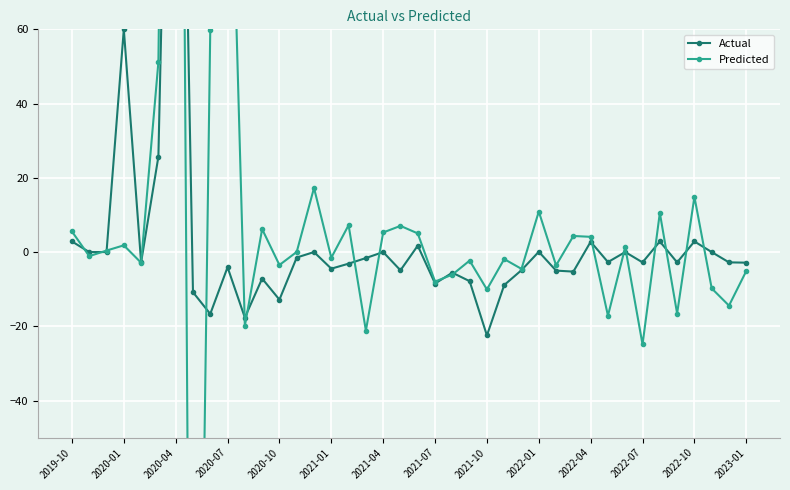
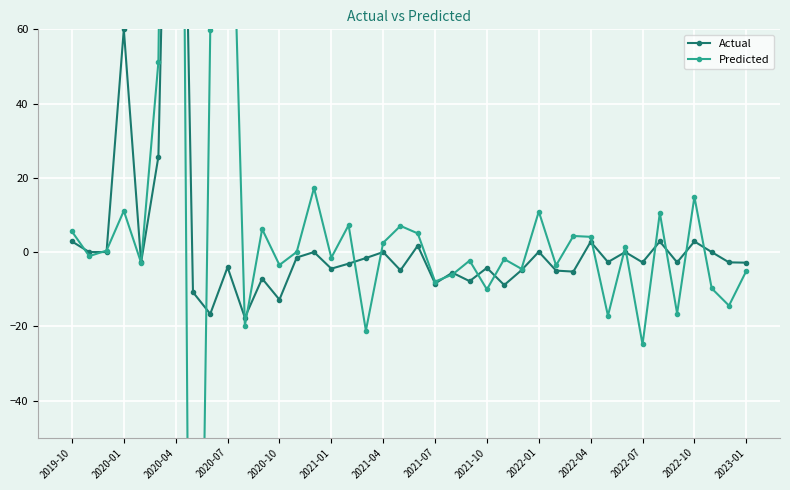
  {
    "Actual": {
      "2019-10": 3,
      "2020-01": 60,
      "2020-07": -4,
      "2020-10": -13,
      "2021-01": -4,
      "2021-04": 0,
-     "2021-10": -22,
+     "2021-10": -4,
      "2022-01": 0,
      "2022-04": 3,
      "2022-07": -3,
      "2022-10": 3,
      "2023-01": -3
    },
    "Predicted": {
      "2019-10": 6,
-     "2020-01": 2,
+     "2020-01": 11,
      "2020-10": -3,
      "2021-01": -2,
-     "2021-04": 5,
+     "2021-04": 2,
      "2021-10": -10,
      "2022-01": 11,
      "2022-04": 4,
      "2022-07": -25,
      "2022-10": 15,
      "2023-01": -5
    }
  }
